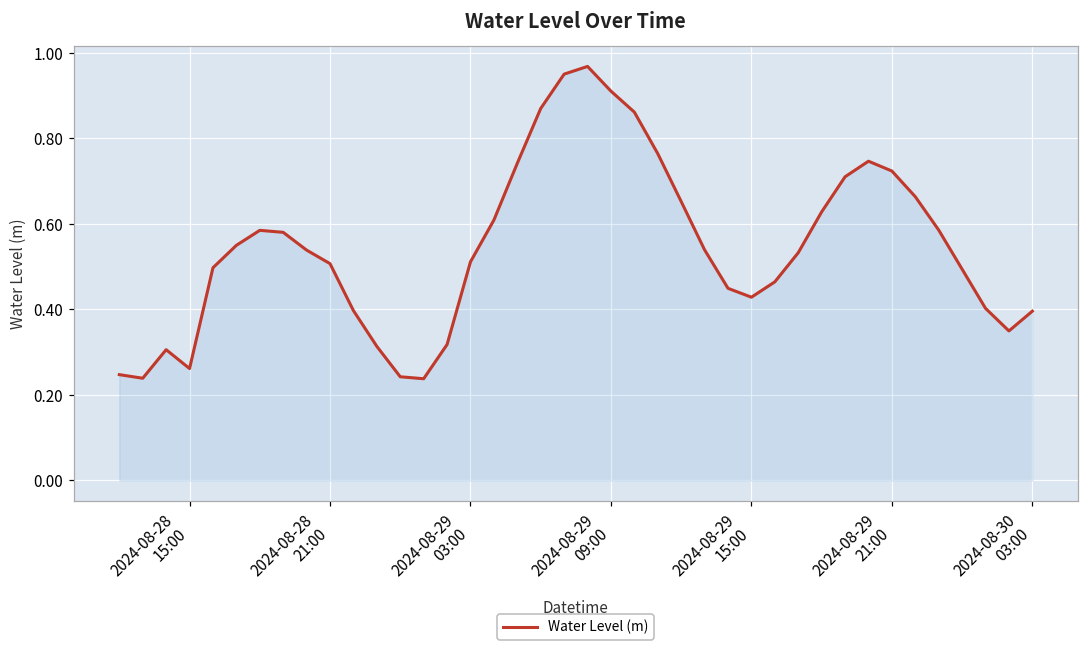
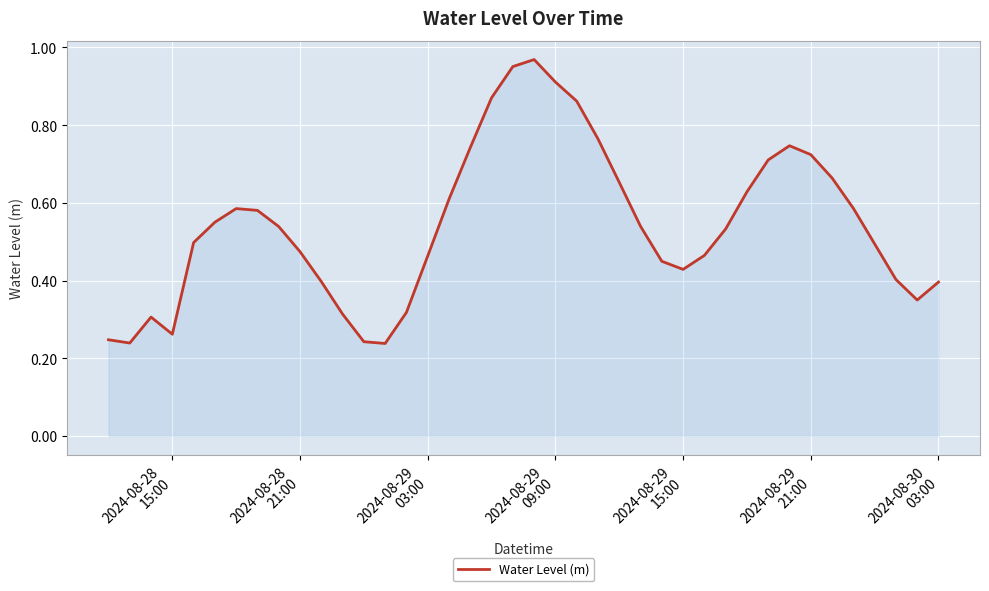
  {
    "2024-08-28 15:00": 0.26,
-   "2024-08-28 21:00": 0.51,
-   "2024-08-29 03:00": 0.51,
+   "2024-08-28 21:00": 0.47,
+   "2024-08-29 03:00": 0.46,
    "2024-08-29 09:00": 0.91,
    "2024-08-29 15:00": 0.43,
    "2024-08-29 21:00": 0.72,
    "2024-08-30 03:00": 0.40
  }
